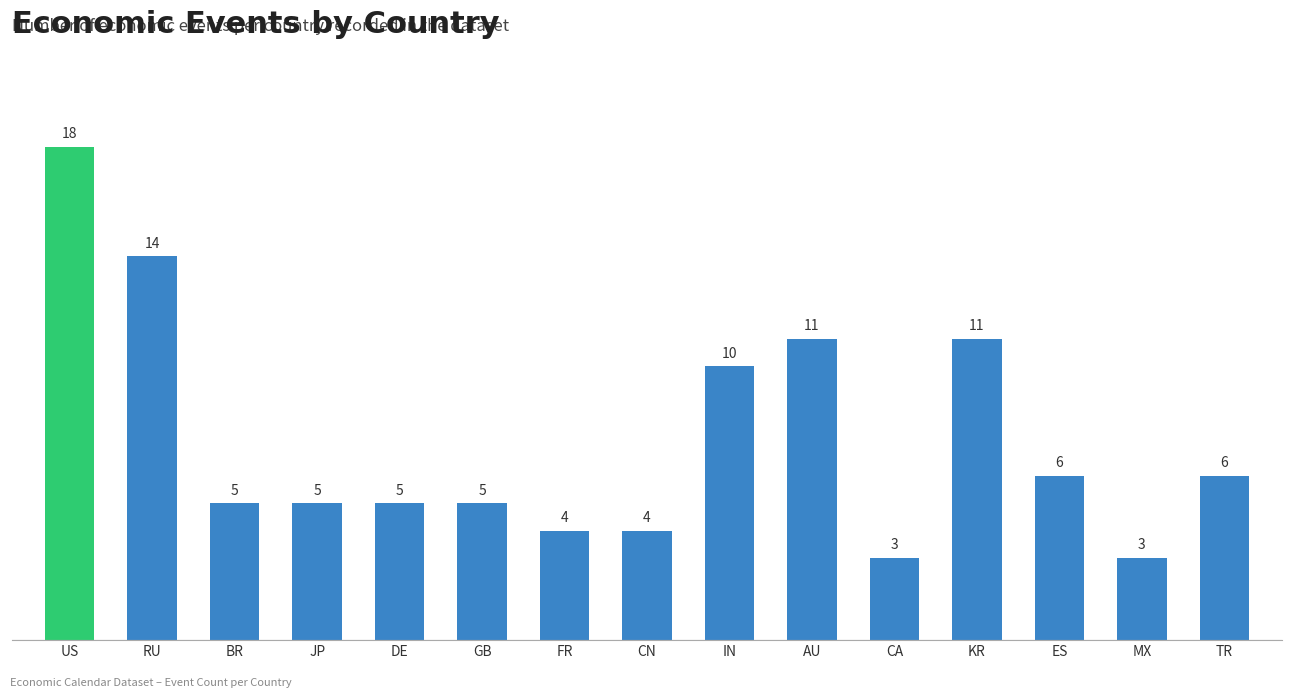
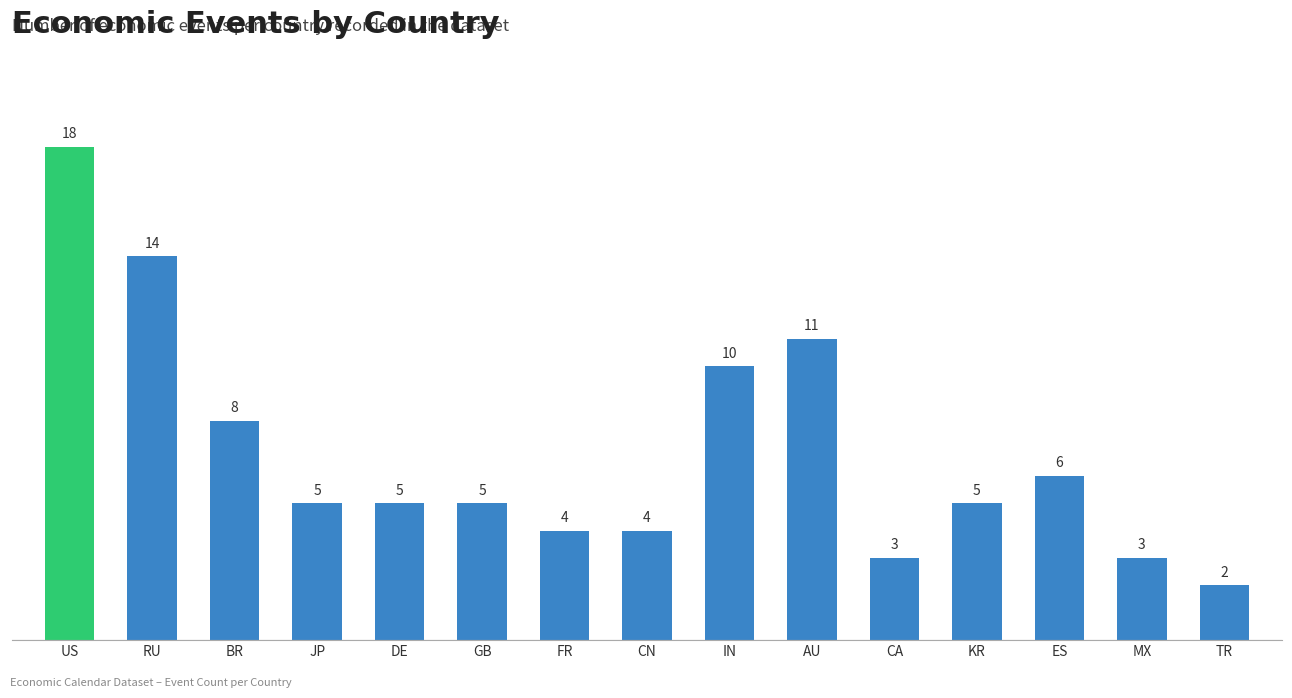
  {
    "US": 18,
    "RU": 14,
-   "BR": 5,
+   "BR": 8,
    "JP": 5,
    "DE": 5,
    "GB": 5,
    "FR": 4,
    "CN": 4,
    "IN": 10,
    "AU": 11,
    "CA": 3,
-   "KR": 11,
+   "KR": 5,
    "ES": 6,
    "MX": 3,
-   "TR": 6
+   "TR": 2
  }
